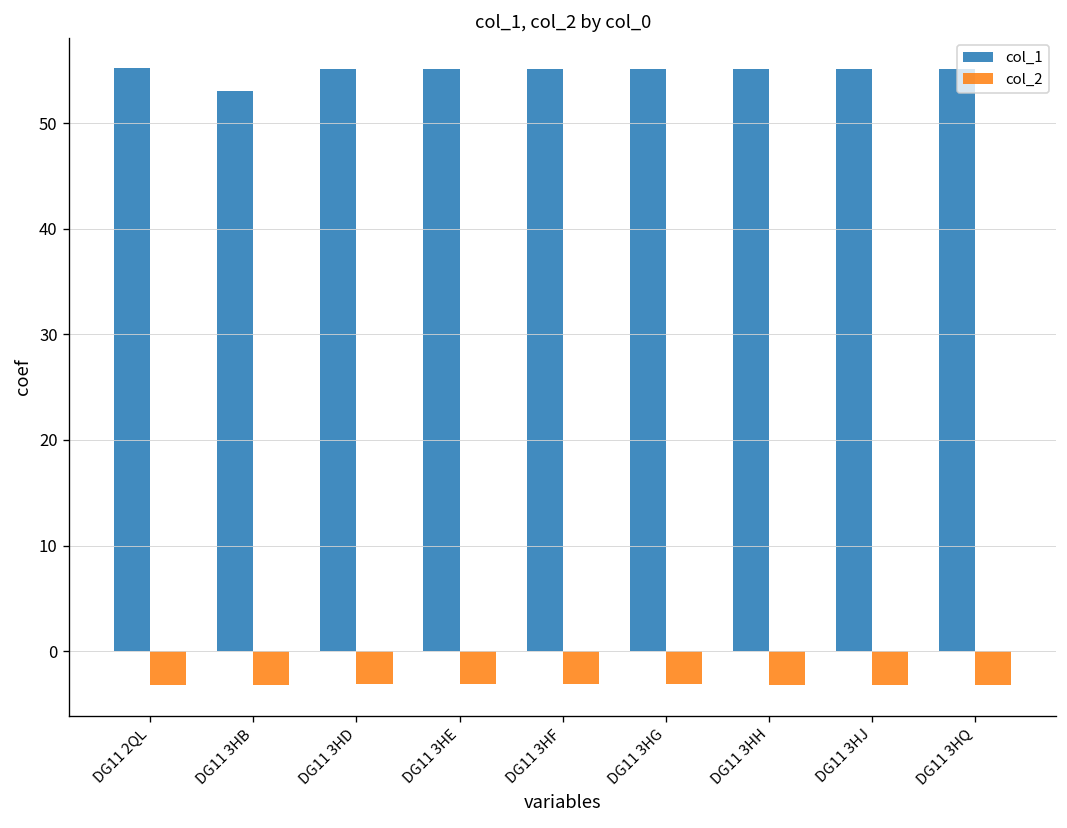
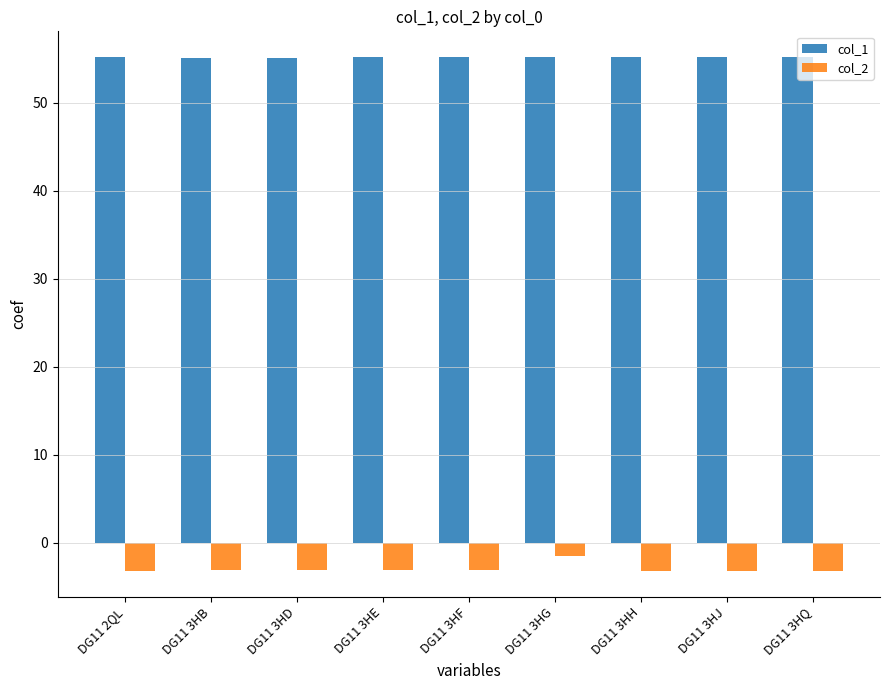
  {
    "col_1": {
      "DG11 2QL": 55,
-     "DG11 3HB": 53,
+     "DG11 3HB": 55,
      "DG11 3HD": 55,
      "DG11 3HE": 55,
      "DG11 3HF": 55,
      "DG11 3HG": 55,
      "DG11 3HH": 55,
      "DG11 3HJ": 55
    },
    "col_2": {
      "DG11 2QL": -3,
      "DG11 3HB": -3,
      "DG11 3HD": -3,
      "DG11 3HE": -3,
      "DG11 3HF": -3,
-     "DG11 3HG": -3,
+     "DG11 3HG": -1,
      "DG11 3HH": -3,
      "DG11 3HJ": -3,
      "DG11 3HQ": -3
    }
  }
